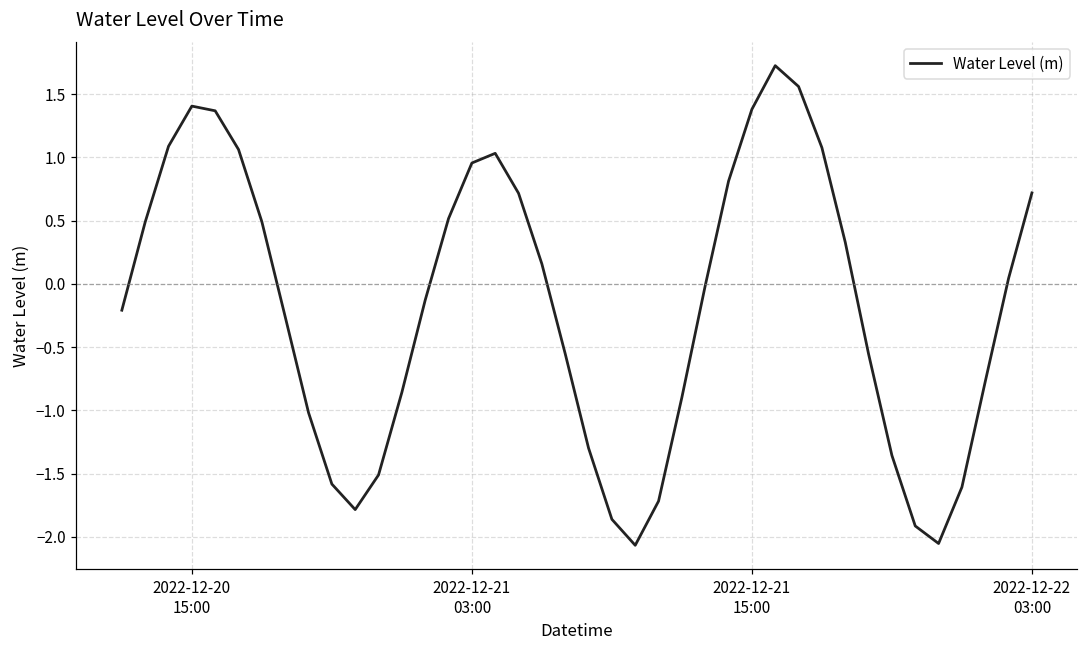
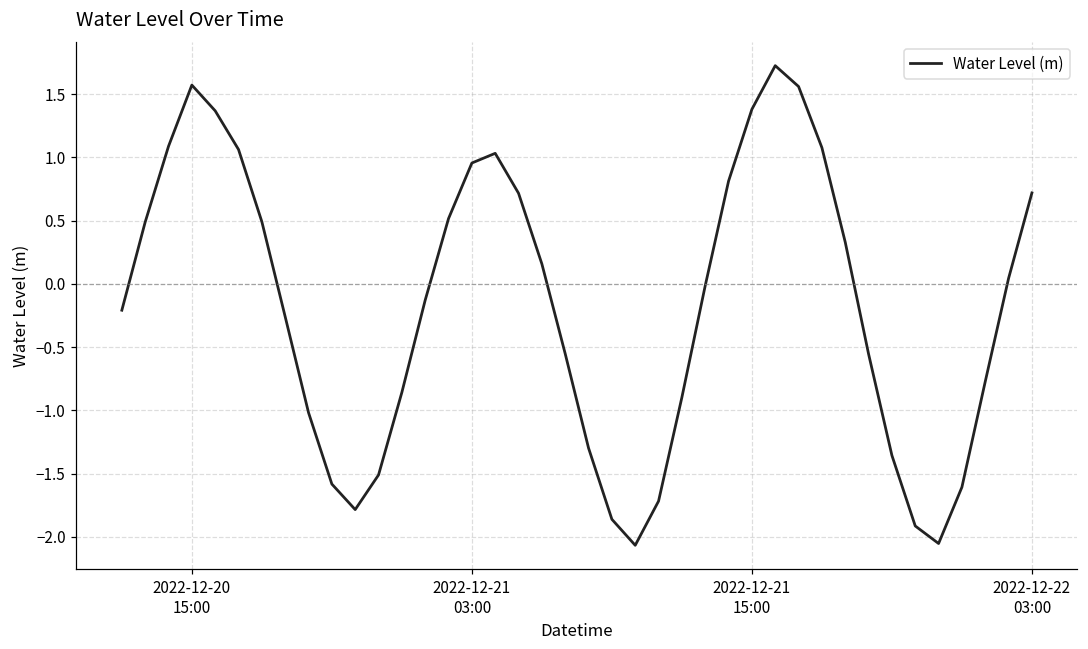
  {
-   "2022-12-20 15:00": 1.41,
+   "2022-12-20 15:00": 1.57,
    "2022-12-21 03:00": 0.96,
    "2022-12-21 15:00": 1.38,
    "2022-12-22 03:00": 0.72
  }
